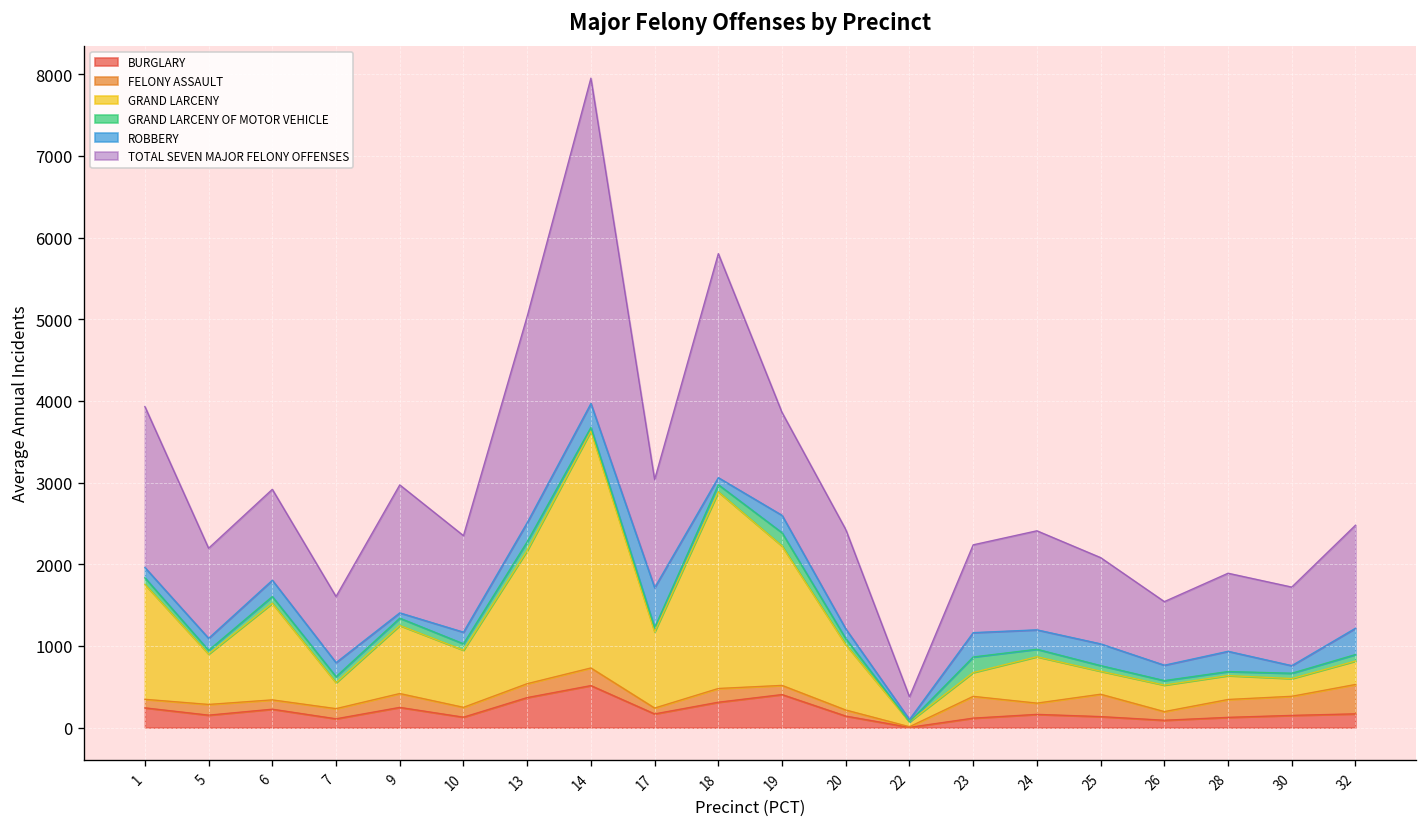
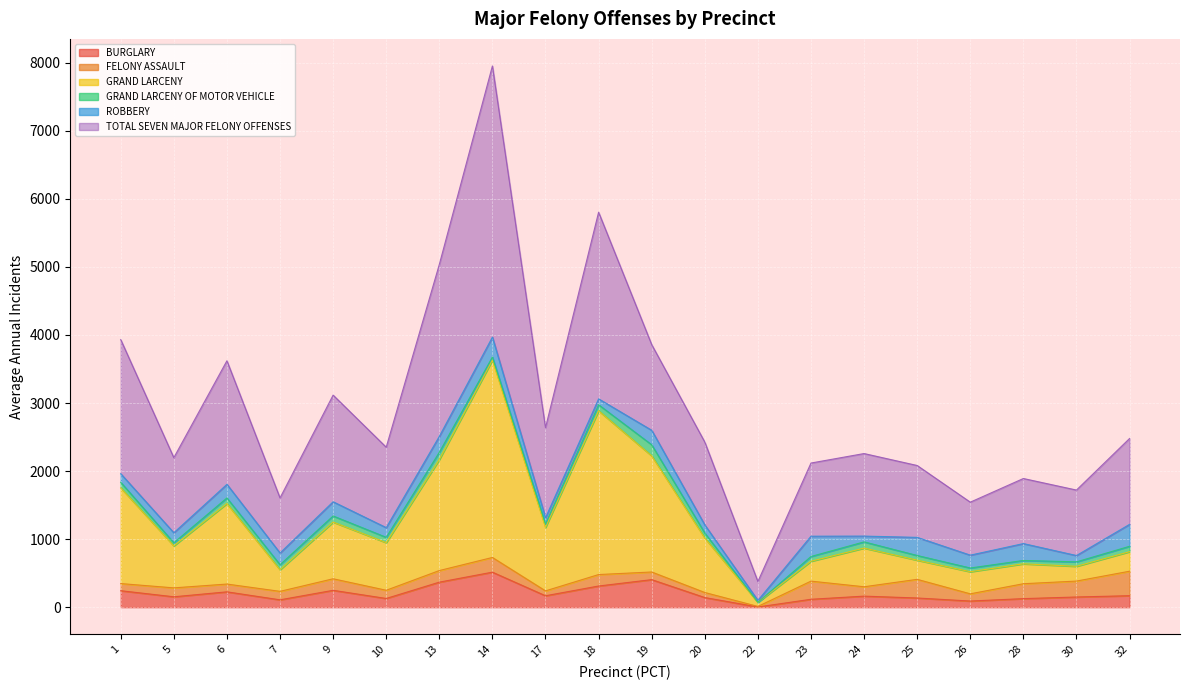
  {
    "GRAND LARCENY": {
      "1": 1400,
      "5": 600,
      "6": 1200,
      "7": 300,
      "9": 800,
      "10": 700,
      "13": 1600,
      "14": 2900,
      "17": 900,
      "18": 2400,
      "19": 1700,
      "20": 800,
      "23": 300,
      "24": 600,
      "25": 300,
      "26": 300,
      "28": 300,
      "30": 200,
      "32": 300
    },
    "GRAND LARCENY OF MOTOR VEHICLE": {
      "1": 100,
      "5": 0,
      "6": 100,
      "7": 100,
      "9": 100,
      "10": 100,
      "13": 100,
      "14": 0,
      "17": 100,
      "18": 100,
      "19": 200,
      "20": 100,
-     "23": 200,
+     "23": 100,
      "24": 100,
      "25": 100,
      "26": 100,
      "28": 0,
      "30": 100,
      "32": 100
    },
    "ROBBERY": {
      "1": 100,
      "5": 100,
      "6": 200,
      "7": 200,
-     "9": 100,
+     "9": 200,
      "10": 100,
      "13": 200,
      "14": 300,
-     "17": 500,
+     "17": 100,
      "18": 100,
      "19": 200,
      "20": 100,
      "23": 300,
-     "24": 200,
+     "24": 100,
      "25": 300,
      "26": 200,
      "28": 200,
      "30": 100,
      "32": 300
    },
    "TOTAL SEVEN MAJOR FELONY OFFENSES": {
      "1": 2000,
      "5": 1100,
-     "6": 1100,
+     "6": 1800,
      "7": 800,
      "9": 1600,
      "10": 1200,
      "13": 2500,
      "14": 4000,
      "17": 1300,
      "18": 2700,
      "19": 1300,
      "20": 1200,
      "22": 300,
      "23": 1100,
      "24": 1200,
      "25": 1100,
      "26": 800,
      "28": 1000,
      "30": 1000,
      "32": 1300
    }
  }
